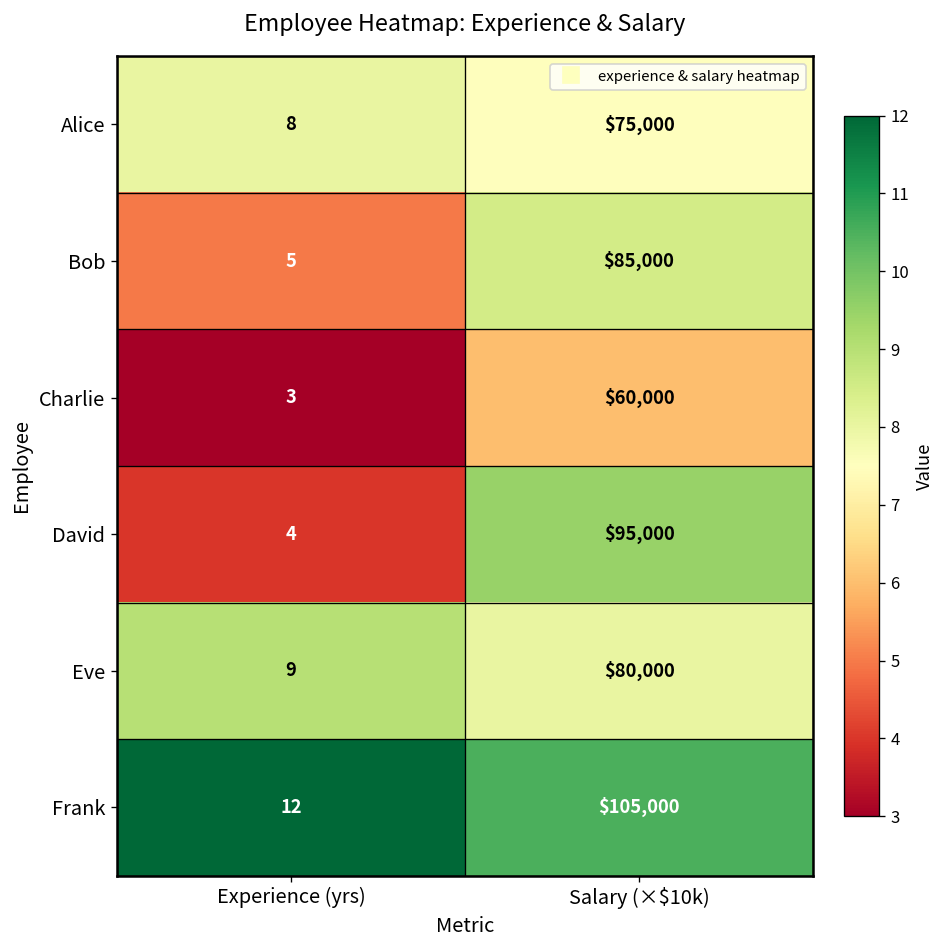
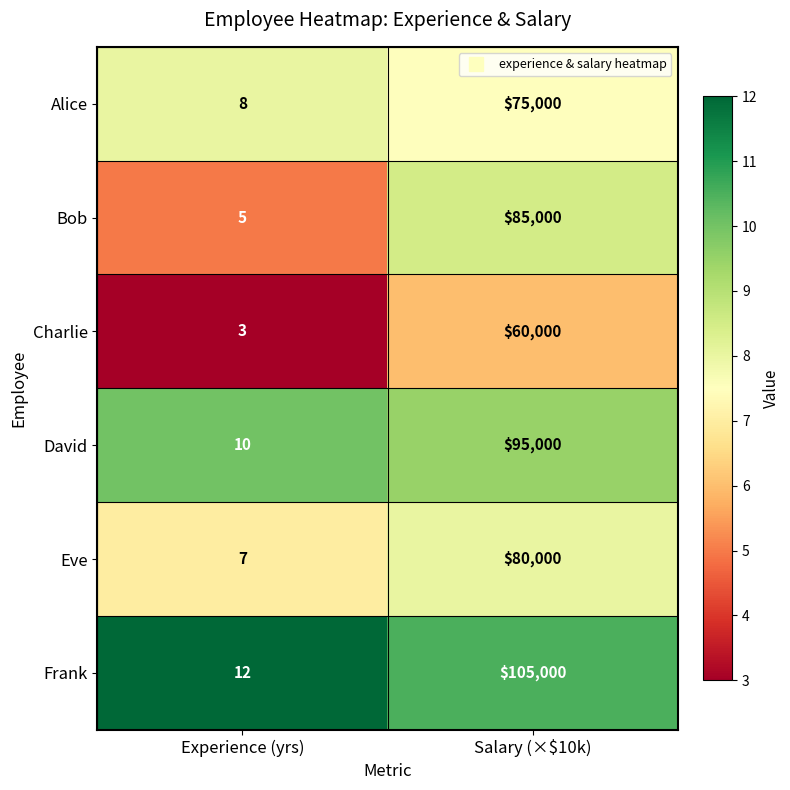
  {
    "Alice": {
      "Experience (yrs)": "8",
      "Salary (×$10k)": "$75,000"
    },
    "Bob": {
      "Experience (yrs)": "5",
      "Salary (×$10k)": "$85,000"
    },
    "Charlie": {
      "Experience (yrs)": "3",
      "Salary (×$10k)": "$60,000"
    },
    "David": {
-     "Experience (yrs)": "4",
+     "Experience (yrs)": "10",
      "Salary (×$10k)": "$95,000"
    },
    "Eve": {
-     "Experience (yrs)": "9",
+     "Experience (yrs)": "7",
      "Salary (×$10k)": "$80,000"
    },
    "Frank": {
      "Experience (yrs)": "12",
      "Salary (×$10k)": "$105,000"
    }
  }
